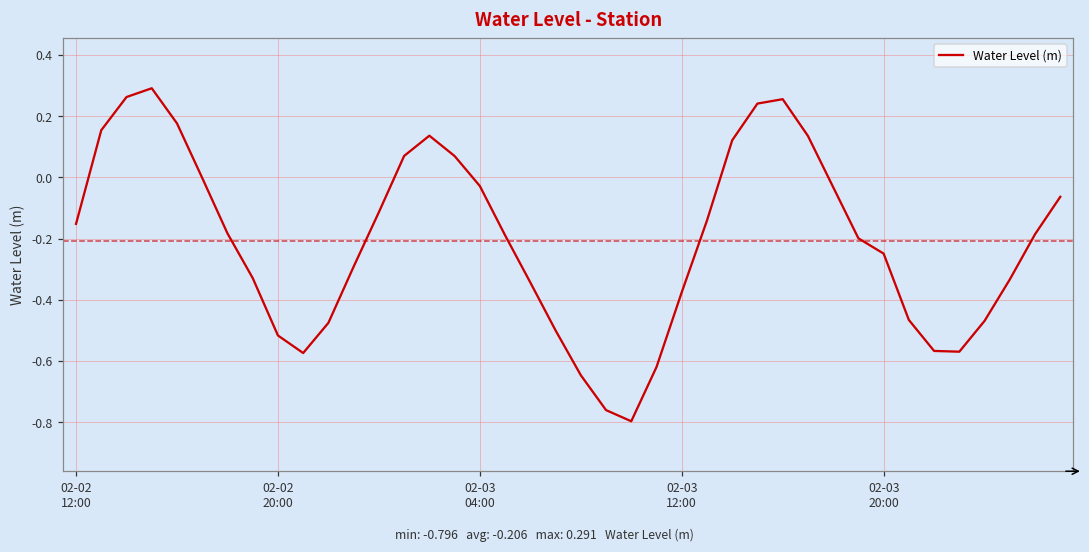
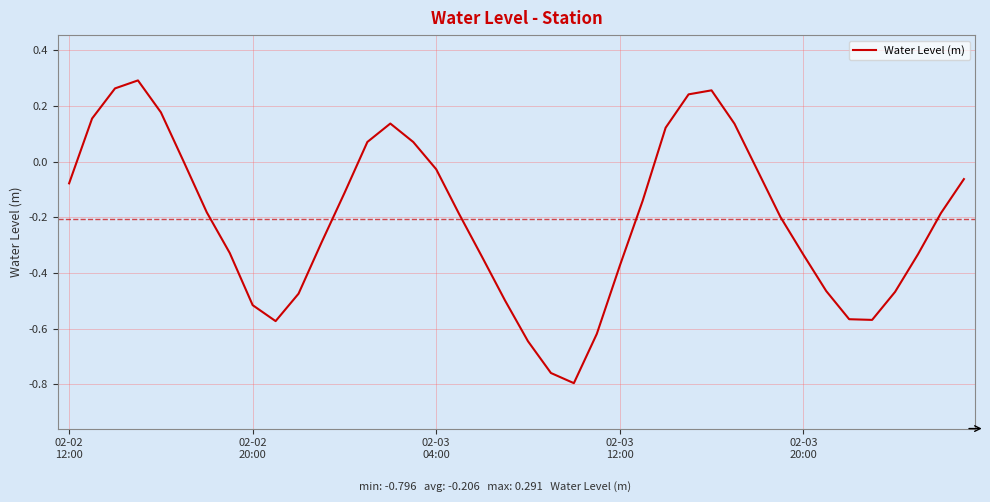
  {
-   "02-02 12:00": -0.15,
+   "02-02 12:00": -0.08,
    "02-02 20:00": -0.52,
    "02-03 04:00": -0.03,
    "02-03 12:00": -0.38,
-   "02-03 20:00": -0.25
+   "02-03 20:00": -0.33
  }
